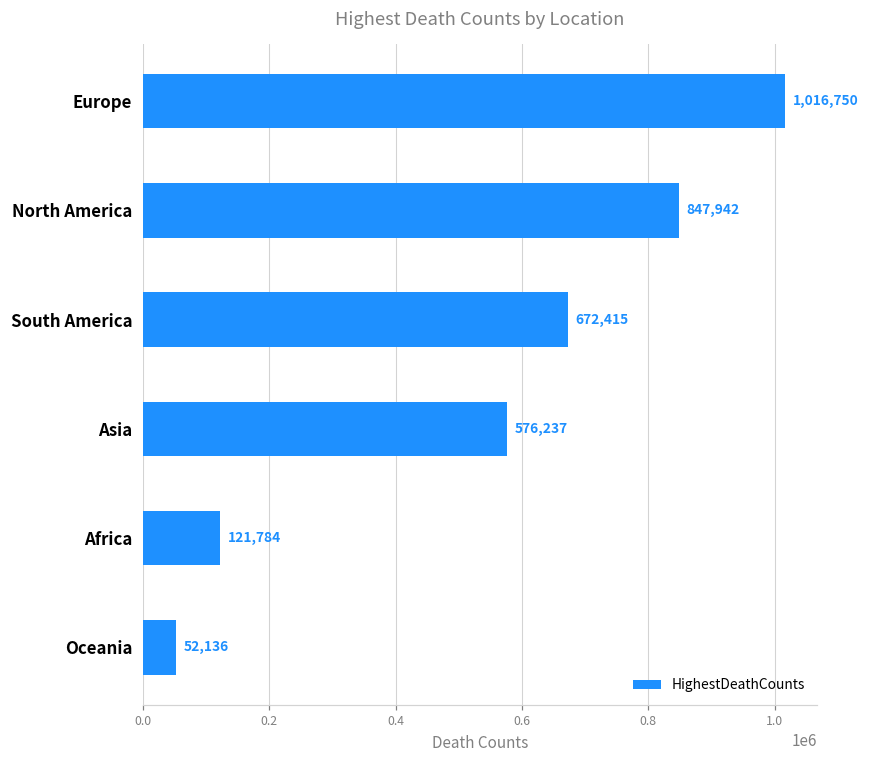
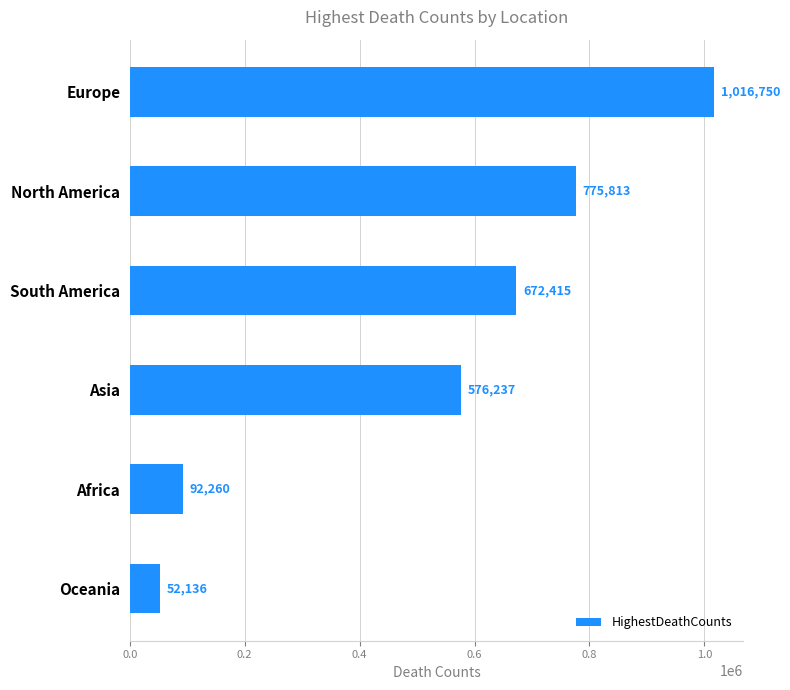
  {
    "Europe": "1,016,750",
-   "North America": "847,942",
+   "North America": "775,813",
    "South America": "672,415",
    "Asia": "576,237",
-   "Africa": "121,784",
+   "Africa": "92,260",
    "Oceania": "52,136"
  }
